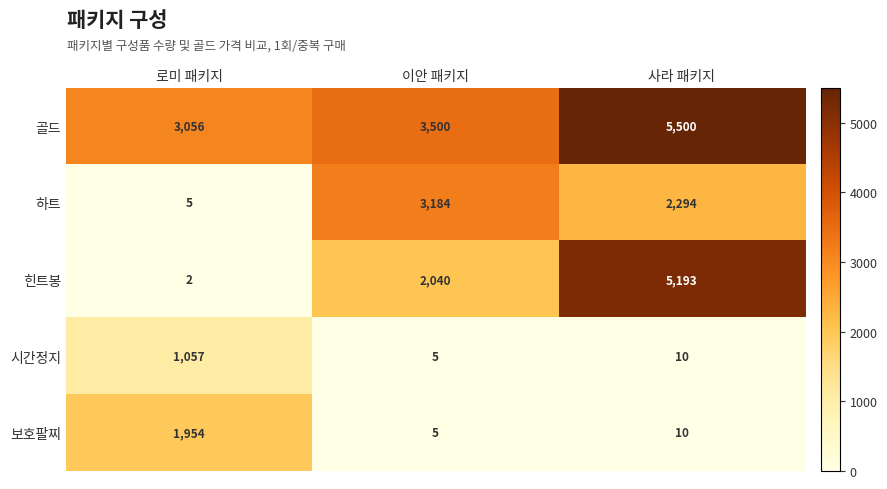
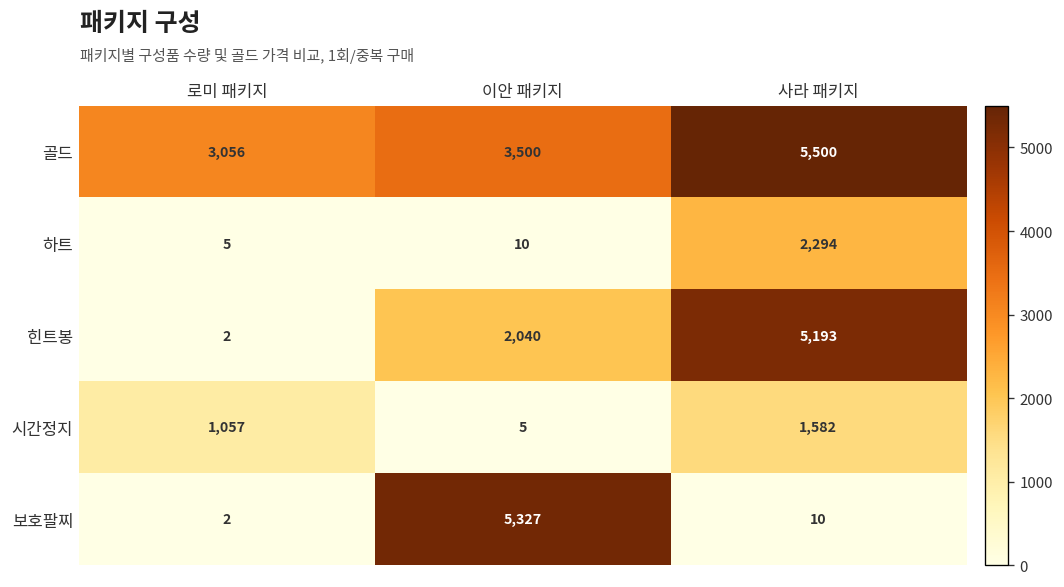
  {
    "골드": {
      "로미 패키지": "3,056",
      "이안 패키지": "3,500",
      "사라 패키지": "5,500"
    },
    "하트": {
      "로미 패키지": "5",
-     "이안 패키지": "3,184",
+     "이안 패키지": "10",
      "사라 패키지": "2,294"
    },
    "힌트봉": {
      "로미 패키지": "2",
      "이안 패키지": "2,040",
      "사라 패키지": "5,193"
    },
    "시간정지": {
      "로미 패키지": "1,057",
      "이안 패키지": "5",
-     "사라 패키지": "10"
+     "사라 패키지": "1,582"
    },
    "보호팔찌": {
-     "로미 패키지": "1,954",
-     "이안 패키지": "5",
+     "로미 패키지": "2",
+     "이안 패키지": "5,327",
      "사라 패키지": "10"
    }
  }
